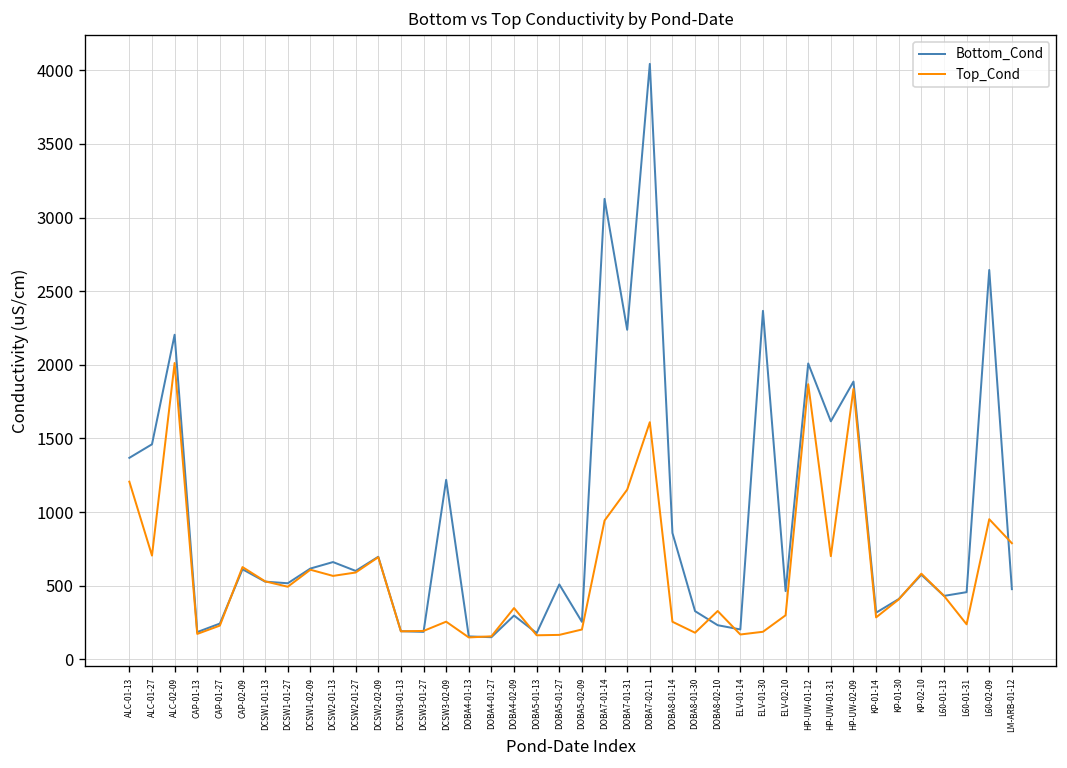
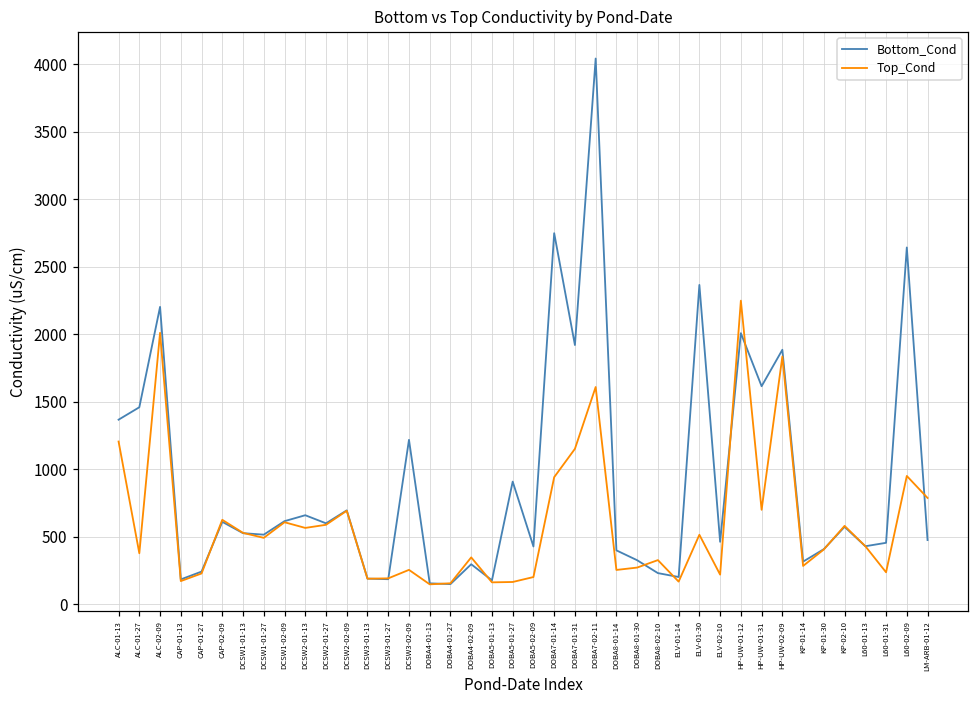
  {
    "Bottom_Cond": {
      "ALC-01-13": 1370,
      "ALC-01-27": 1460,
      "ALC-02-09": 2200,
      "DCSW1-01-27": 520,
      "DCSW2-01-13": 660,
      "DCSW3-02-09": 1220,
      "DOBA4-02-09": 300,
-     "DOBA5-01-27": 510,
-     "DOBA5-02-09": 250,
-     "DOBA7-01-14": 3130,
-     "DOBA7-01-31": 2240,
+     "DOBA5-01-27": 910,
+     "DOBA5-02-09": 430,
+     "DOBA7-01-14": 2750,
+     "DOBA7-01-31": 1920,
      "DOBA7-02-11": 4040,
-     "DOBA8-01-14": 860,
+     "DOBA8-01-14": 400,
      "DOBA8-01-30": 330,
      "DOBA8-02-10": 230,
      "ELV-01-14": 200,
      "ELV-01-30": 2370,
      "ELV-02-10": 460,
      "HP-UW-01-12": 2010,
      "HP-UW-01-31": 1620,
      "HP-UW-02-09": 1890,
      "KP-01-14": 320,
      "L60-01-31": 460,
      "L60-02-09": 2640,
      "LM-ARB-01-12": 480
    },
    "Top_Cond": {
      "ALC-01-13": 1210,
-     "ALC-01-27": 700,
+     "ALC-01-27": 380,
      "ALC-02-09": 2010,
      "DCSW1-01-27": 490,
      "DCSW2-01-13": 570,
      "DCSW3-02-09": 260,
      "DOBA4-02-09": 350,
      "DOBA5-01-27": 170,
      "DOBA5-02-09": 200,
      "DOBA7-01-14": 940,
      "DOBA7-01-31": 1150,
      "DOBA7-02-11": 1610,
      "DOBA8-01-14": 250,
-     "DOBA8-01-30": 180,
+     "DOBA8-01-30": 270,
      "DOBA8-02-10": 330,
      "ELV-01-14": 170,
-     "ELV-01-30": 190,
-     "ELV-02-10": 300,
-     "HP-UW-01-12": 1870,
+     "ELV-01-30": 520,
+     "ELV-02-10": 220,
+     "HP-UW-01-12": 2250,
      "HP-UW-01-31": 700,
      "HP-UW-02-09": 1840,
      "KP-01-14": 280,
      "L60-01-31": 240,
      "L60-02-09": 950,
      "LM-ARB-01-12": 790
    }
  }
